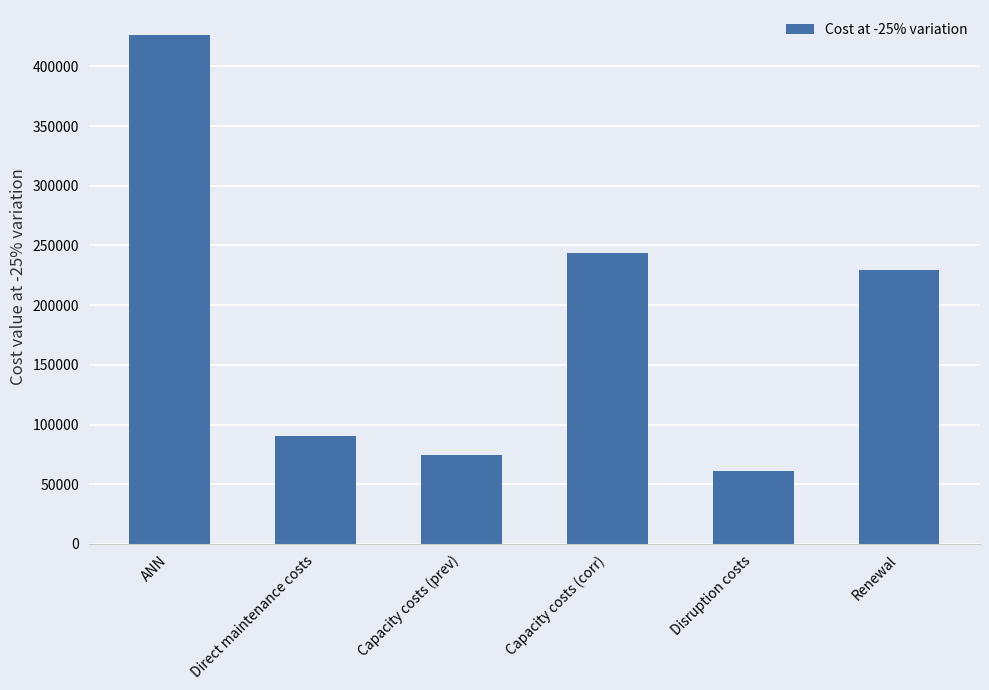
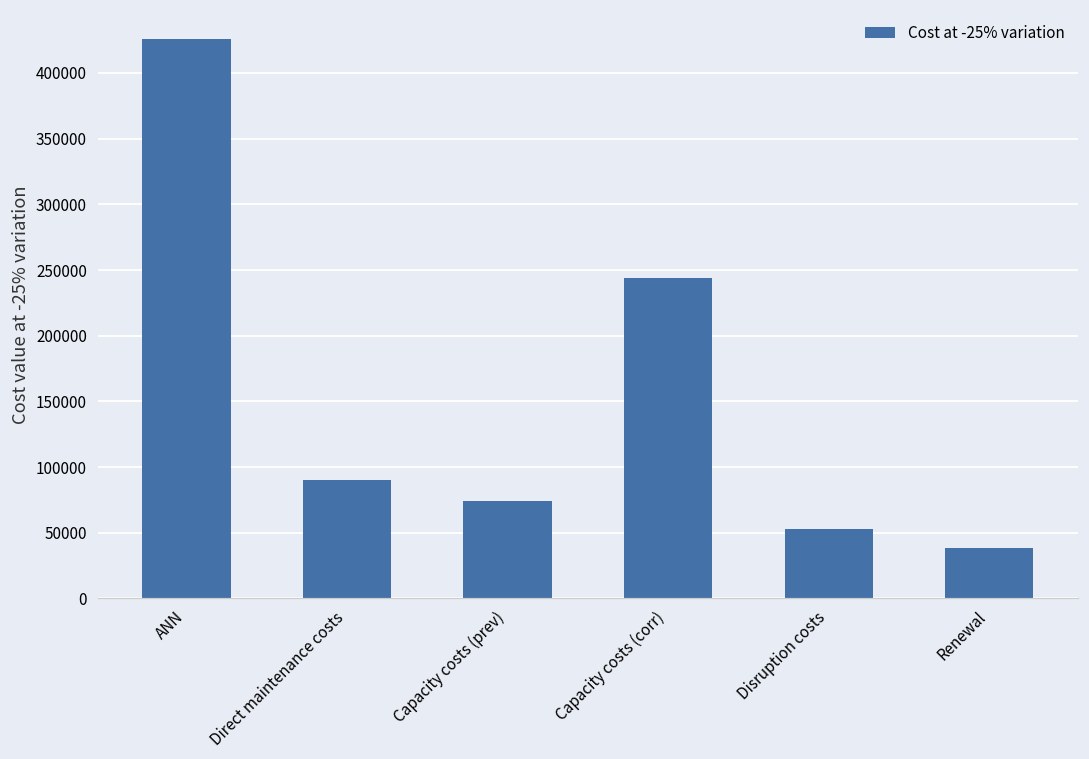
  {
    "ANN": 426000,
    "Direct maintenance costs": 90000,
    "Capacity costs (prev)": 74000,
    "Capacity costs (corr)": 244000,
-   "Disruption costs": 61000,
-   "Renewal": 229000
+   "Disruption costs": 53000,
+   "Renewal": 38000
  }
